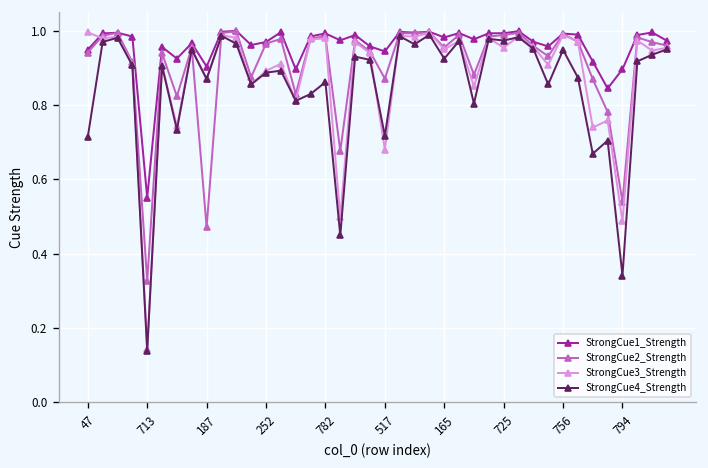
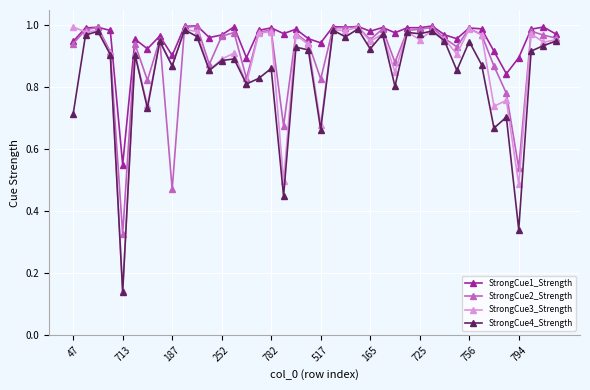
  {
    "StrongCue1_Strength": {
      "713": 0.55,
      "187": 0.90,
      "517": 0.94,
      "165": 0.98,
      "794": 0.90
    },
    "StrongCue2_Strength": {
      "713": 0.33,
      "187": 0.47,
-     "517": 0.87,
+     "517": 0.83,
      "794": 0.54
    },
    "StrongCue3_Strength": {
      "47": 0.99,
      "517": 0.68,
      "725": 0.95,
      "794": 0.49
    },
    "StrongCue4_Strength": {
      "47": 0.71,
      "782": 0.86,
-     "517": 0.72,
+     "517": 0.66,
      "165": 0.92,
      "725": 0.97,
      "756": 0.95,
      "794": 0.34
    }
  }
